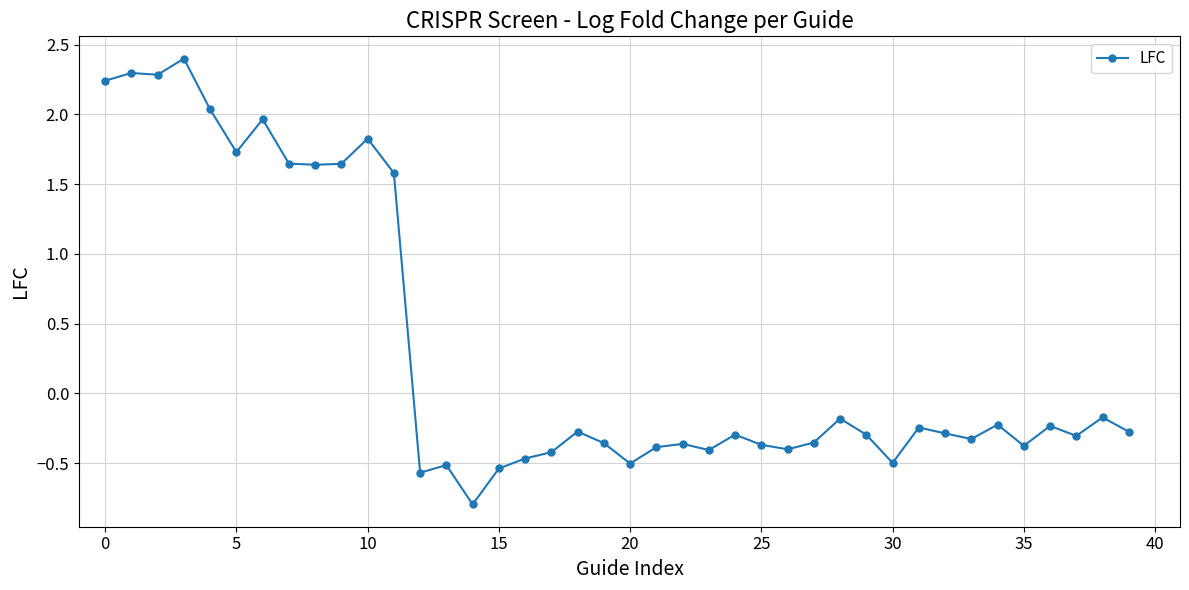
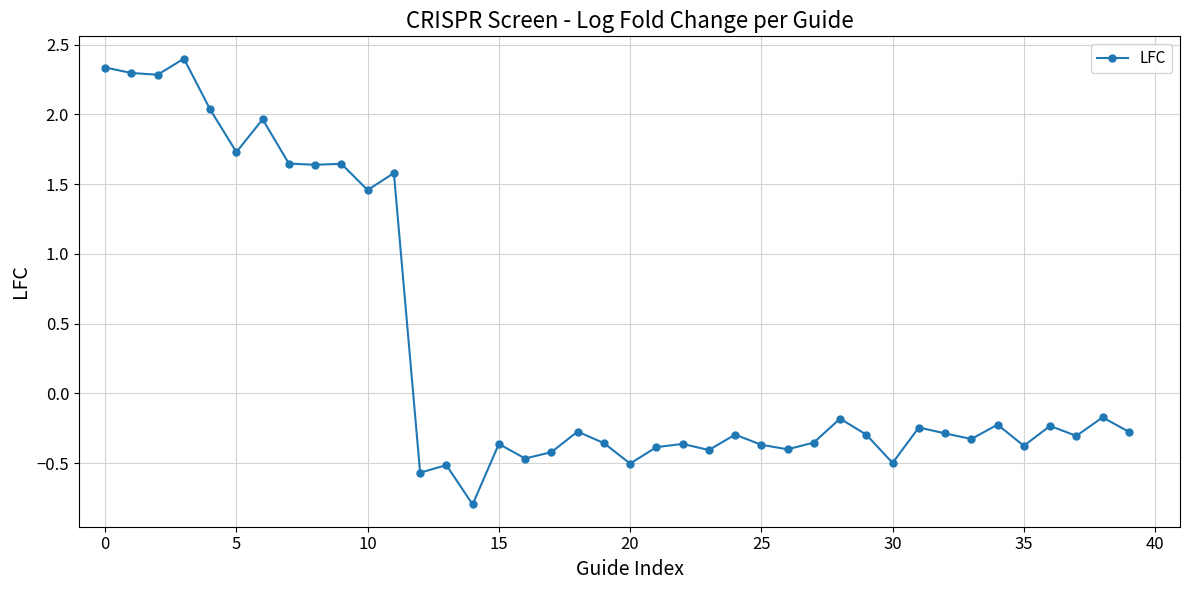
  {
-   "0": 2.24,
+   "0": 2.34,
    "5": 1.73,
-   "10": 1.83,
-   "15": -0.54,
+   "10": 1.46,
+   "15": -0.36,
    "20": -0.50,
    "25": -0.37,
    "30": -0.50,
    "35": -0.37
  }
